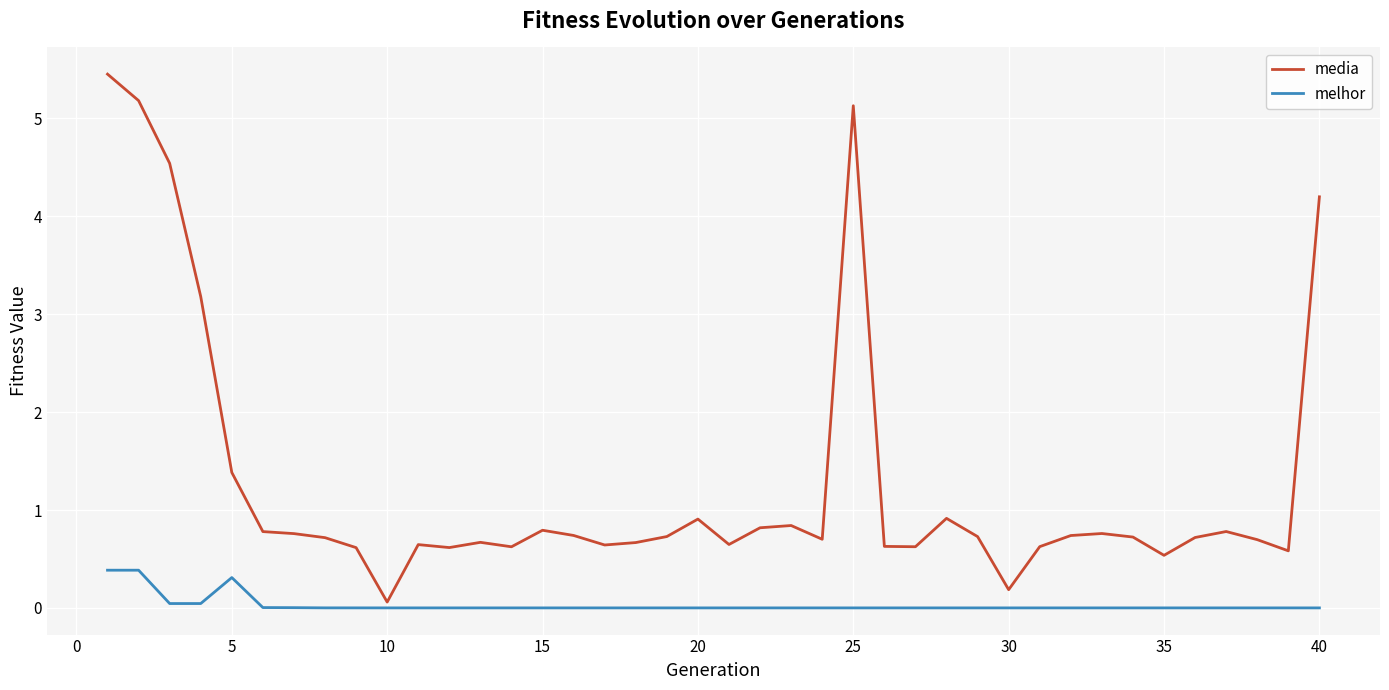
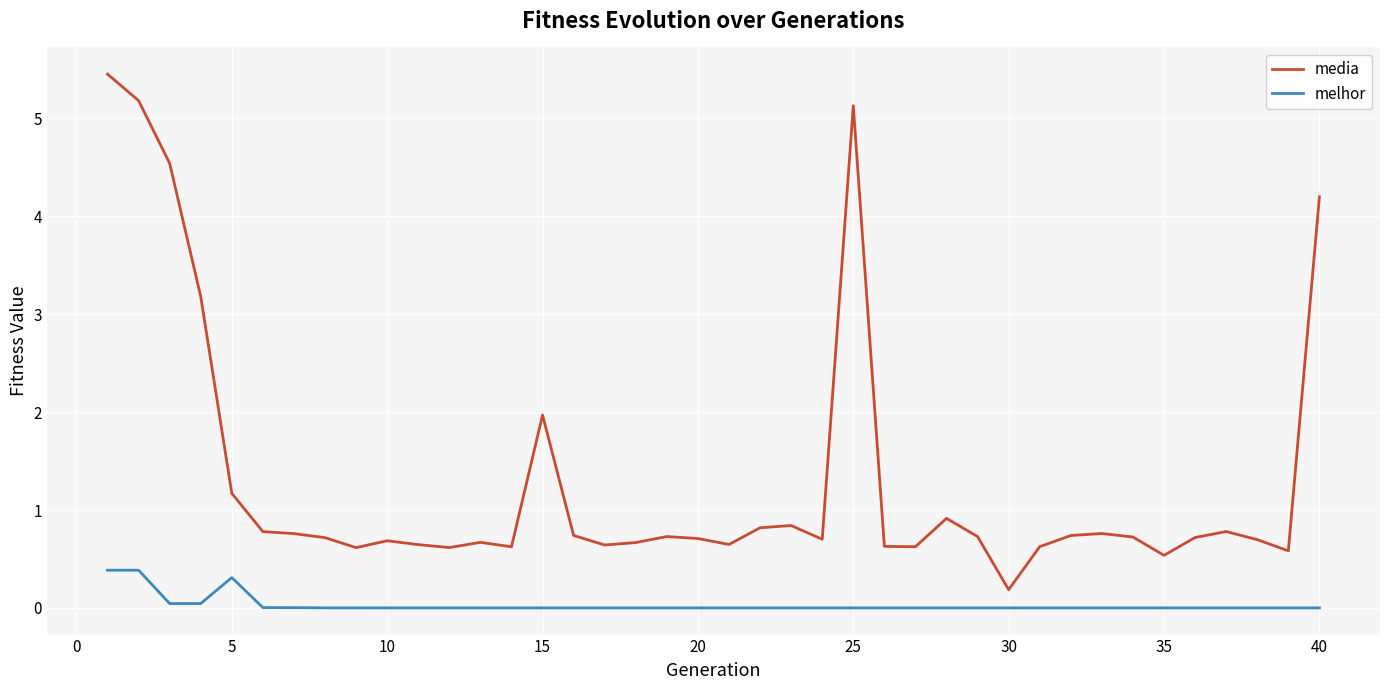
  {
    "media": {
-     "5": 1.4,
-     "10": 0.1,
-     "15": 0.8,
-     "20": 0.9,
+     "5": 1.2,
+     "10": 0.7,
+     "15": 2.0,
+     "20": 0.7,
      "25": 5.1,
      "30": 0.2,
      "35": 0.5,
      "40": 4.2
    },
    "melhor": {
      "5": 0.3,
      "10": 0.0,
      "15": 0.0,
      "20": 0.0,
      "25": 0.0,
      "30": 0.0,
      "35": 0.0,
      "40": 0.0
    }
  }
